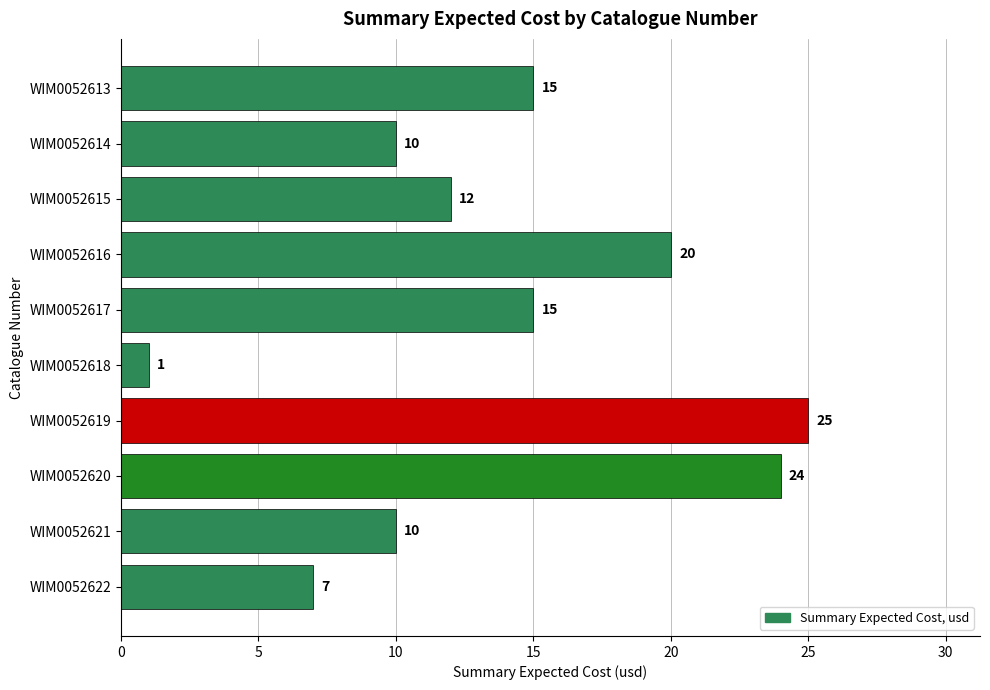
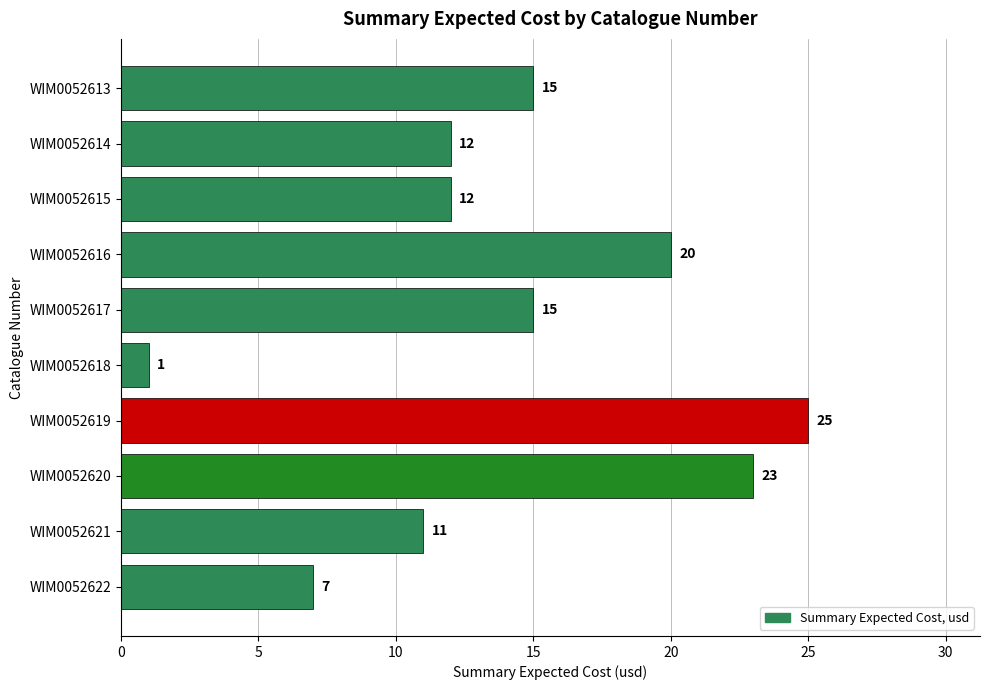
  {
    "WIM0052613": 15,
-   "WIM0052614": 10,
+   "WIM0052614": 12,
    "WIM0052615": 12,
    "WIM0052616": 20,
    "WIM0052617": 15,
    "WIM0052618": 1,
    "WIM0052619": 25,
-   "WIM0052620": 24,
-   "WIM0052621": 10,
+   "WIM0052620": 23,
+   "WIM0052621": 11,
    "WIM0052622": 7
  }
